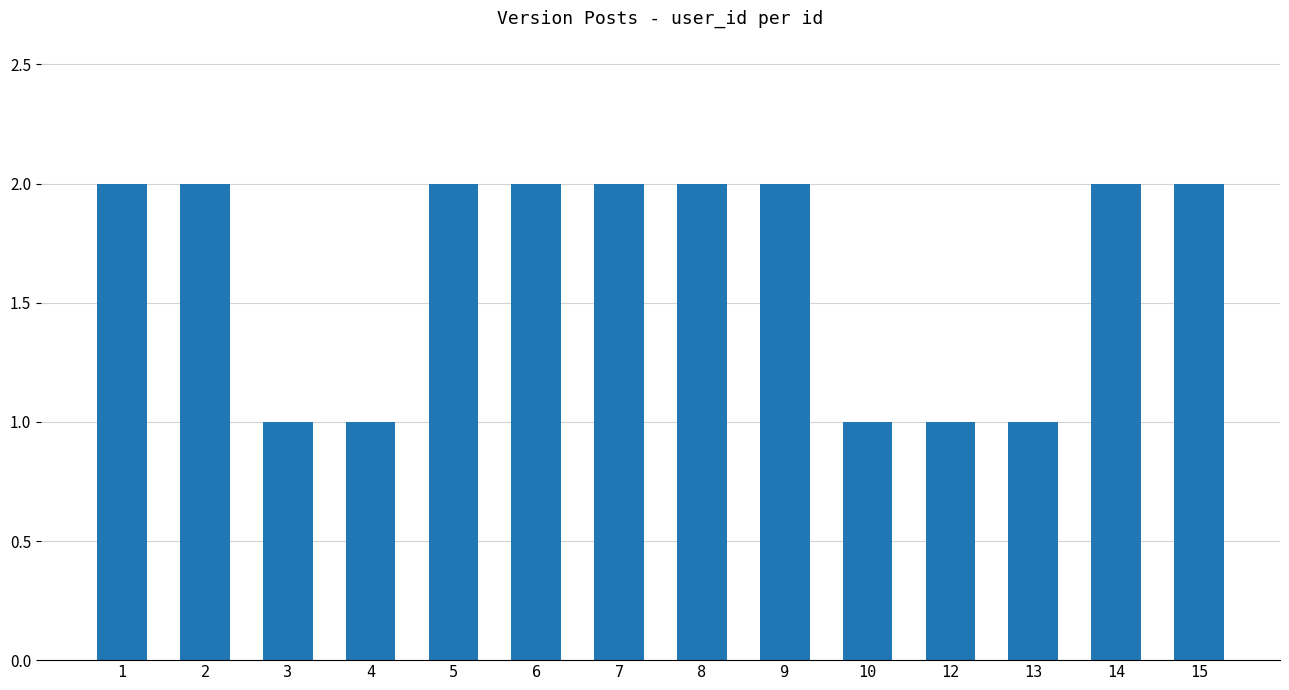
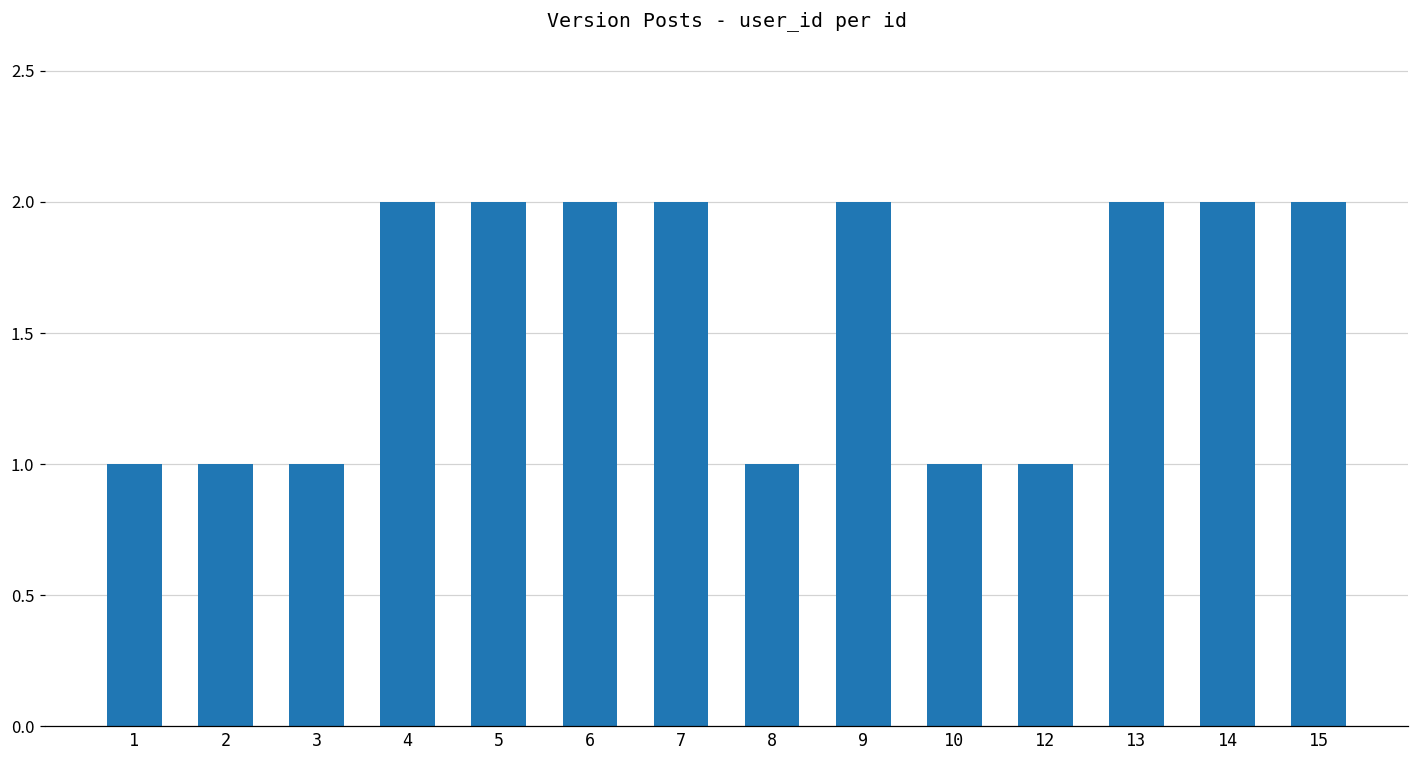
  {
-   "1": 2,
-   "2": 2,
+   "1": 1,
+   "2": 1,
    "3": 1,
-   "4": 1,
+   "4": 2,
    "5": 2,
    "6": 2,
    "7": 2,
-   "8": 2,
+   "8": 1,
    "9": 2,
    "10": 1,
    "12": 1,
-   "13": 1,
+   "13": 2,
    "14": 2,
    "15": 2
  }
